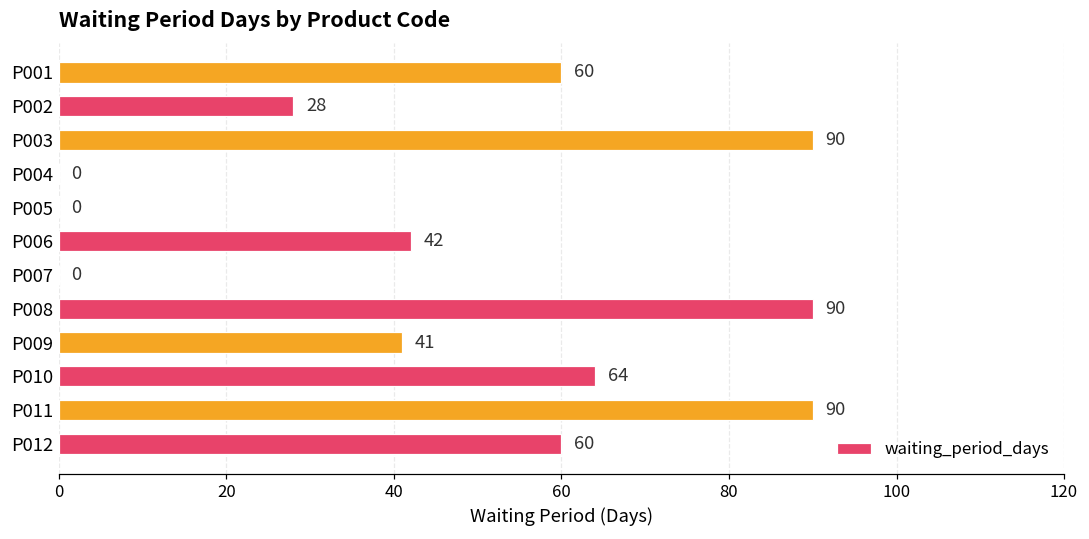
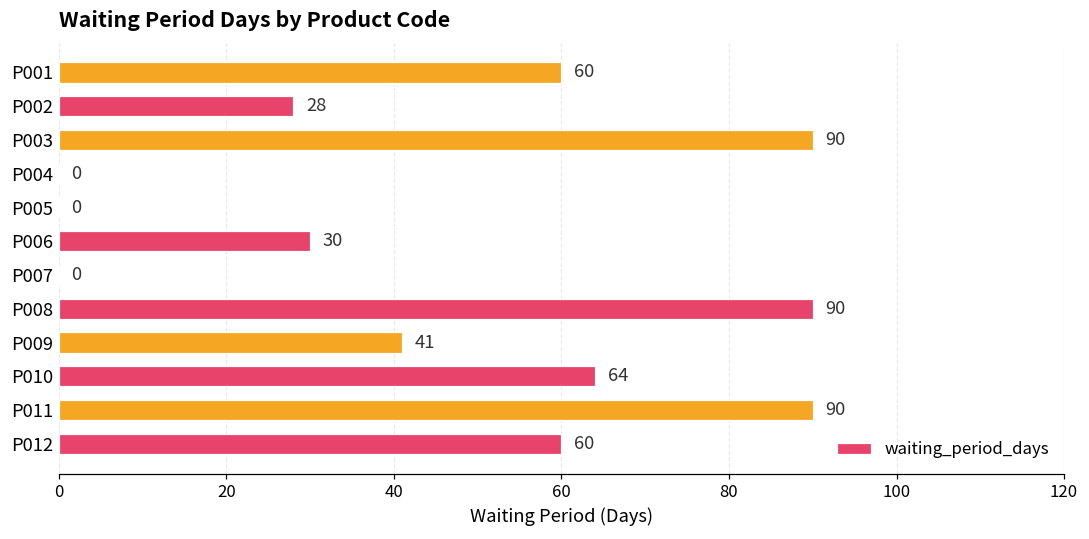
  {
    "P001": 60,
    "P002": 28,
    "P003": 90,
    "P004": 0,
    "P005": 0,
-   "P006": 42,
+   "P006": 30,
    "P007": 0,
    "P008": 90,
    "P009": 41,
    "P010": 64,
    "P011": 90,
    "P012": 60
  }
